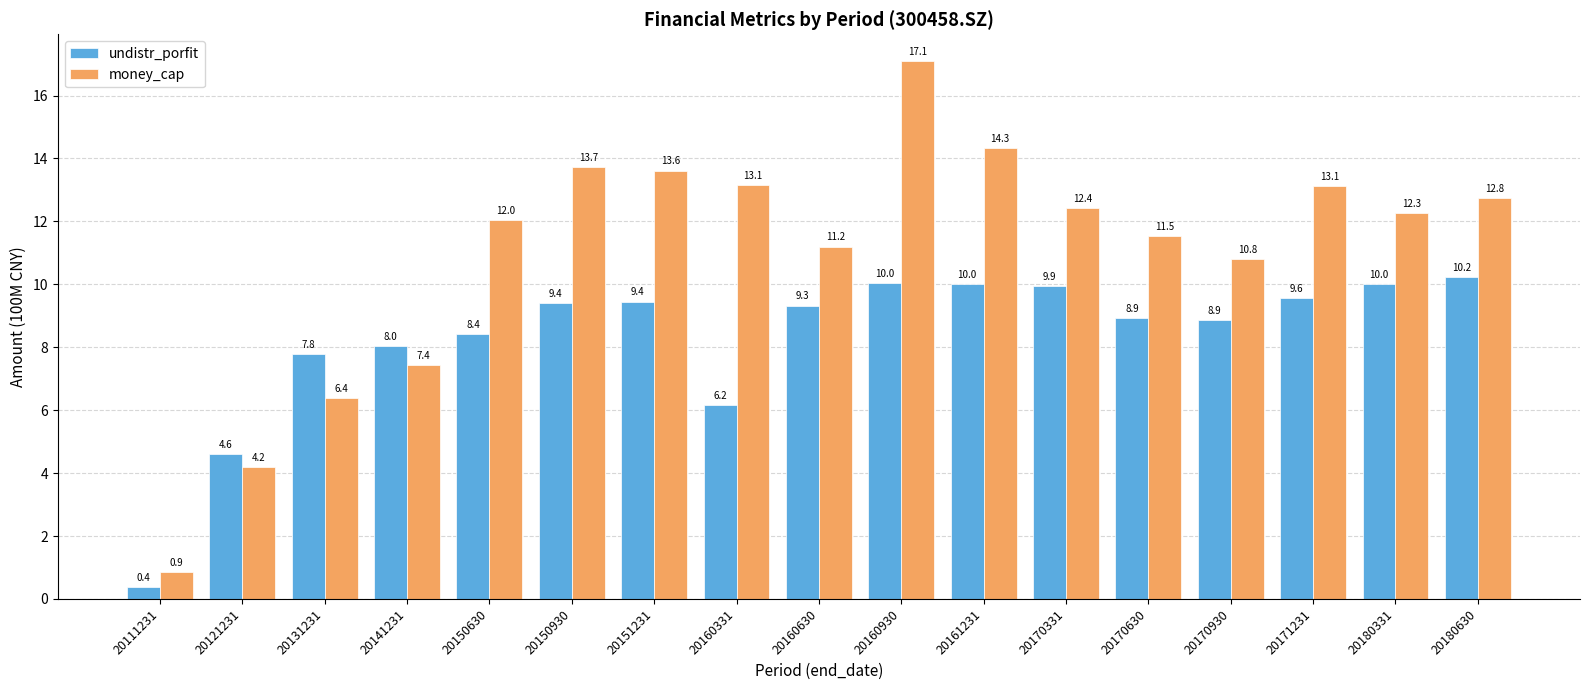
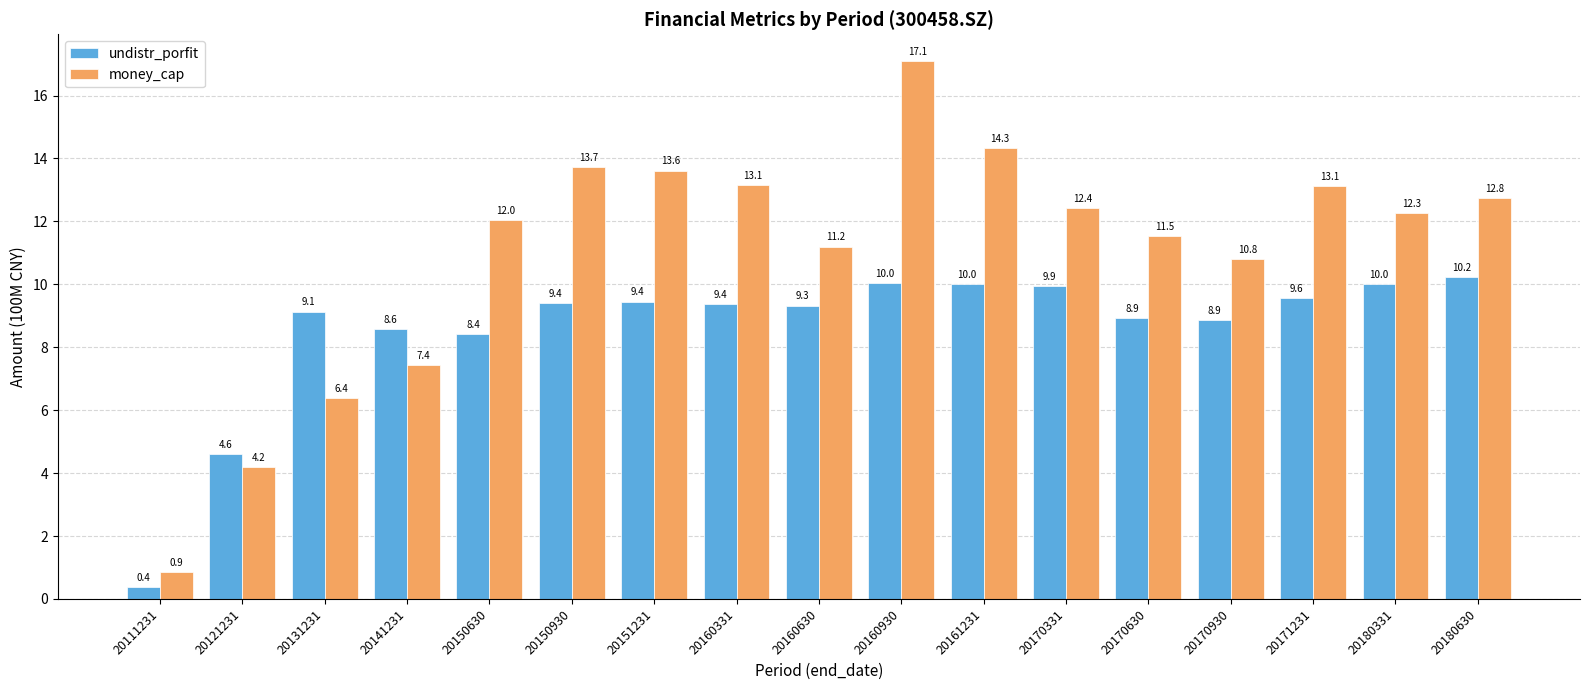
  {
    "undistr_porfit": {
      "20111231": 0.4,
      "20121231": 4.6,
-     "20131231": 7.8,
-     "20141231": 8.0,
+     "20131231": 9.1,
+     "20141231": 8.6,
      "20150630": 8.4,
      "20150930": 9.4,
      "20151231": 9.4,
-     "20160331": 6.2,
+     "20160331": 9.4,
      "20160630": 9.3,
      "20160930": 10.0,
      "20161231": 10.0,
      "20170331": 9.9,
      "20170630": 8.9,
      "20170930": 8.9,
      "20171231": 9.6,
      "20180331": 10.0,
      "20180630": 10.2
    },
    "money_cap": {
      "20111231": 0.9,
      "20121231": 4.2,
      "20131231": 6.4,
      "20141231": 7.4,
      "20150630": 12.0,
      "20150930": 13.7,
      "20151231": 13.6,
      "20160331": 13.1,
      "20160630": 11.2,
      "20160930": 17.1,
      "20161231": 14.3,
      "20170331": 12.4,
      "20170630": 11.5,
      "20170930": 10.8,
      "20171231": 13.1,
      "20180331": 12.3,
      "20180630": 12.8
    }
  }
